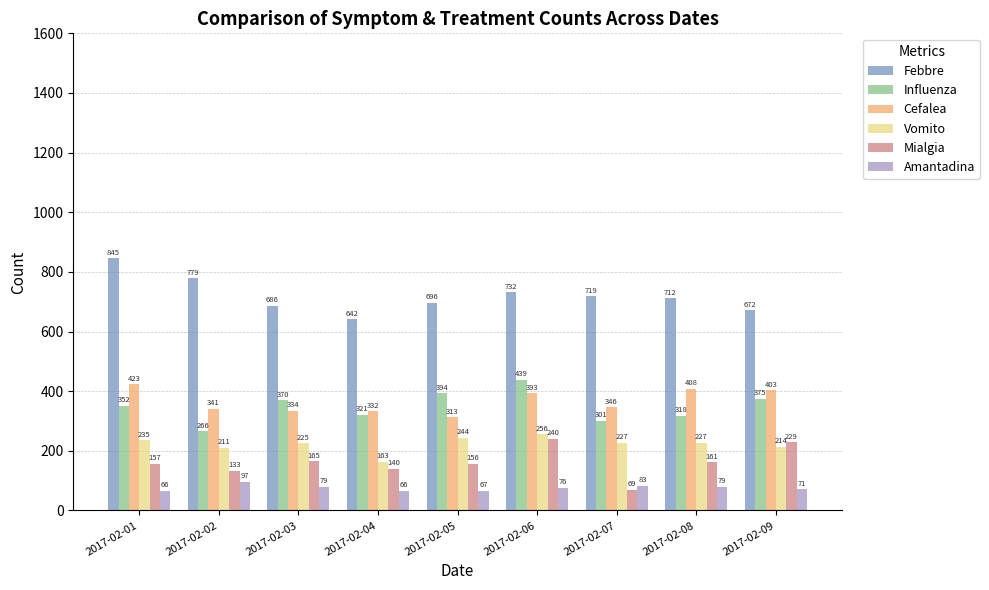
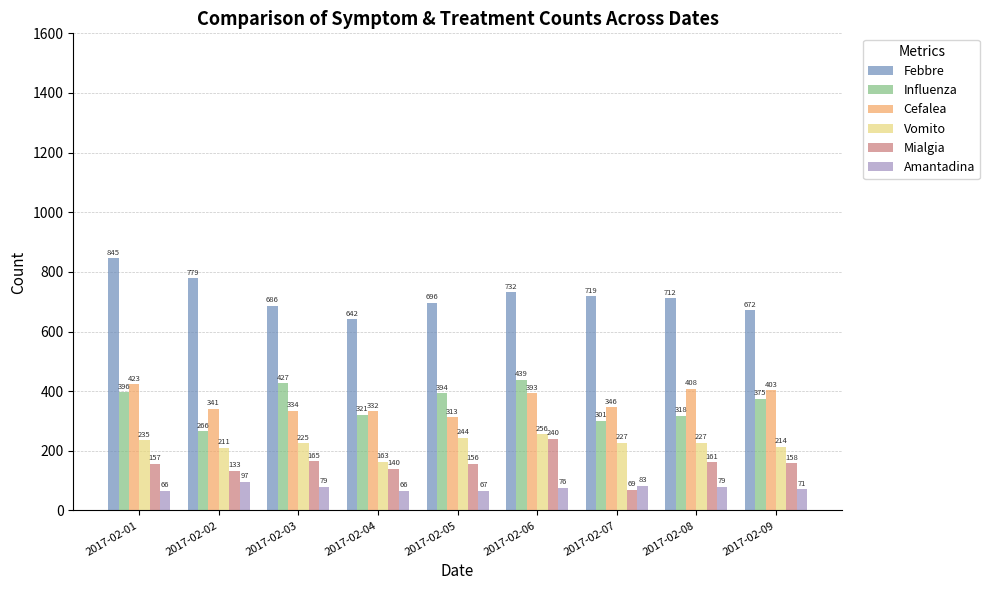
  {
    "Influenza": {
-     "2017-02-01": 352,
+     "2017-02-01": 396,
      "2017-02-02": 266,
-     "2017-02-03": 370,
+     "2017-02-03": 427,
      "2017-02-04": 321,
      "2017-02-05": 394,
      "2017-02-06": 439,
      "2017-02-07": 301,
      "2017-02-08": 318,
      "2017-02-09": 375
    },
    "Mialgia": {
      "2017-02-01": 157,
      "2017-02-02": 133,
      "2017-02-03": 165,
      "2017-02-04": 140,
      "2017-02-05": 156,
      "2017-02-06": 240,
      "2017-02-07": 69,
      "2017-02-08": 161,
-     "2017-02-09": 229
+     "2017-02-09": 158
    }
  }
